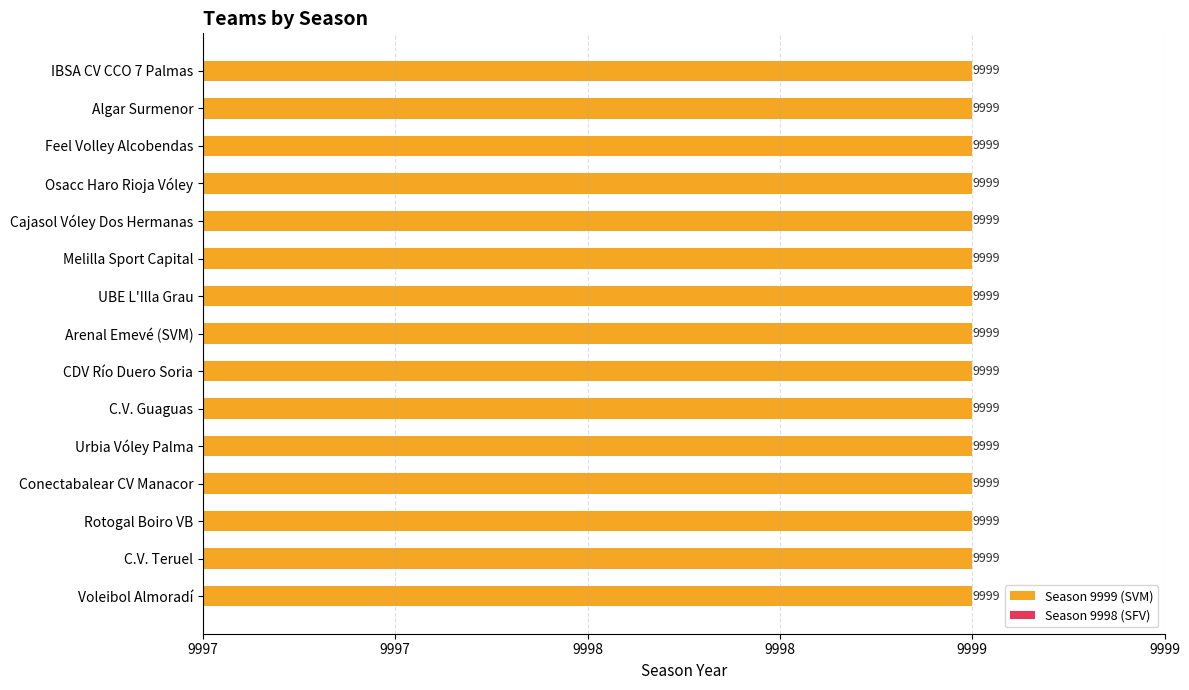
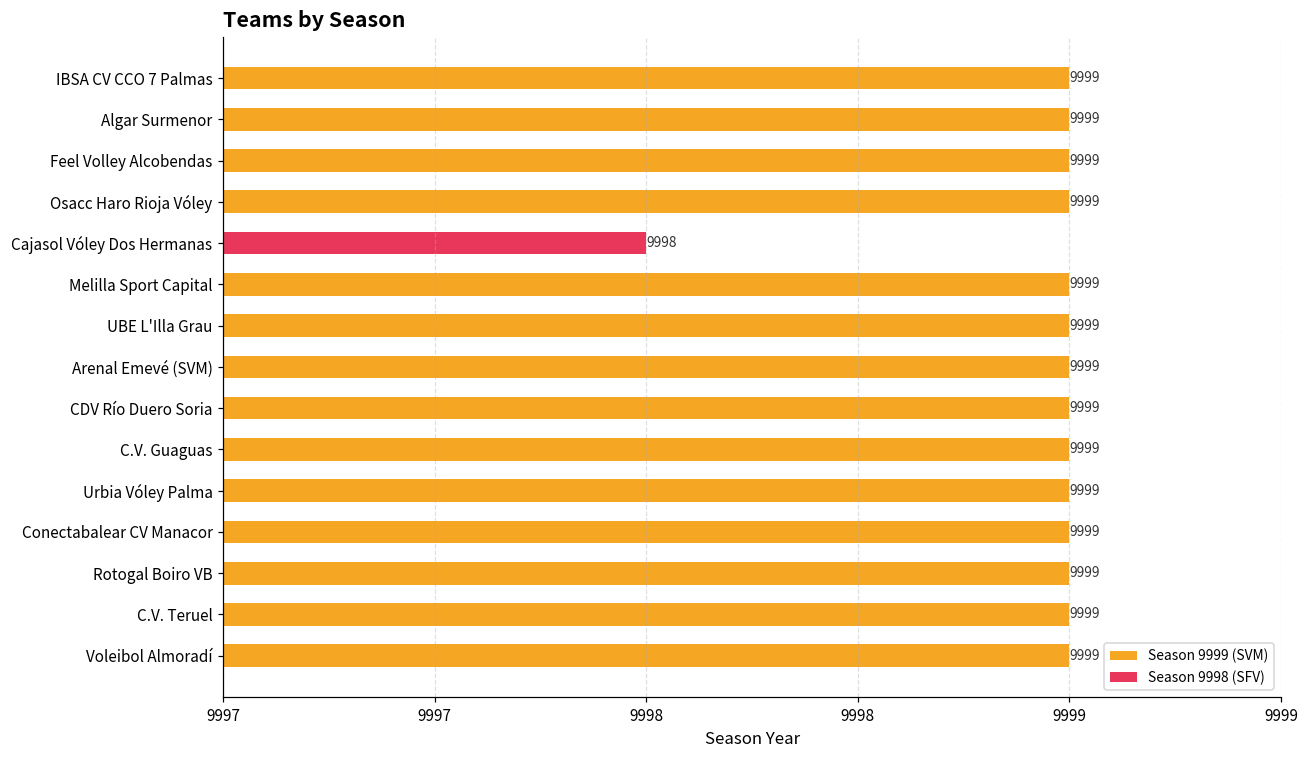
  {
    "IBSA CV CCO 7 Palmas": 9999,
    "Algar Surmenor": 9999,
    "Feel Volley Alcobendas": 9999,
    "Osacc Haro Rioja Vóley": 9999,
-   "Cajasol Vóley Dos Hermanas": 9999,
+   "Cajasol Vóley Dos Hermanas": 9998,
    "Melilla Sport Capital": 9999,
    "UBE L'Illa Grau": 9999,
    "Arenal Emevé (SVM)": 9999,
    "CDV Río Duero Soria": 9999,
    "C.V. Guaguas": 9999,
    "Urbia Vóley Palma": 9999,
    "Conectabalear CV Manacor": 9999,
    "Rotogal Boiro VB": 9999,
    "C.V. Teruel": 9999,
    "Voleibol Almoradí": 9999
  }
